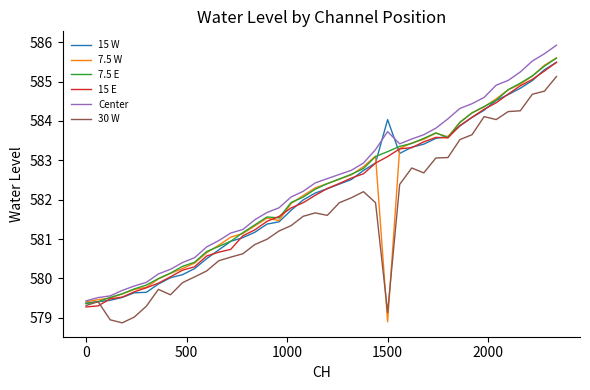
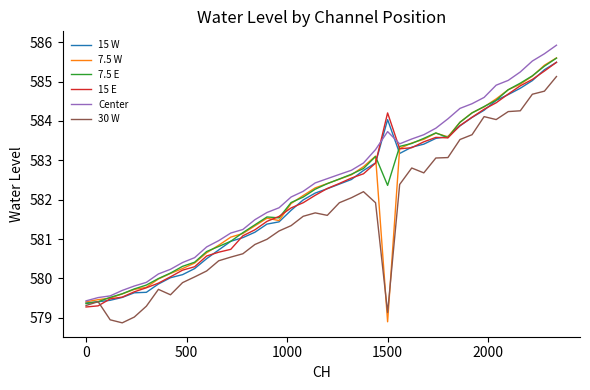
  {
    "15 W": {
      "1500": 584.0
    },
    "7.5 W": {
      "1500": 578.9
    },
    "7.5 E": {
-     "1500": 583.2
+     "1500": 582.4
    },
    "15 E": {
-     "1500": 583.1
+     "1500": 584.2
    },
    "Center": {
      "1500": 583.7
    },
    "30 W": {
      "1500": 579.1
    }
  }
